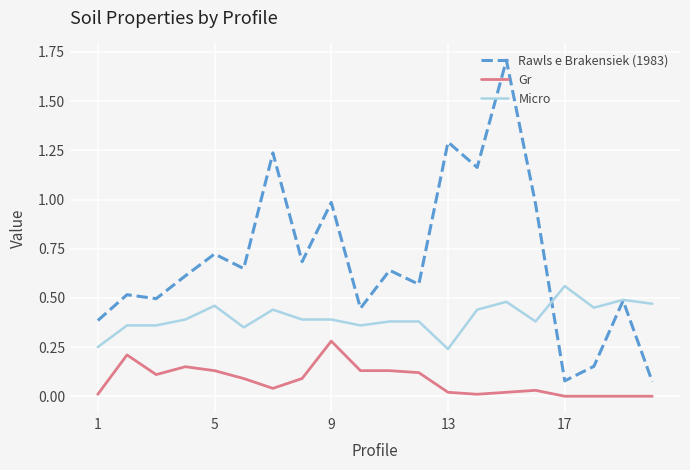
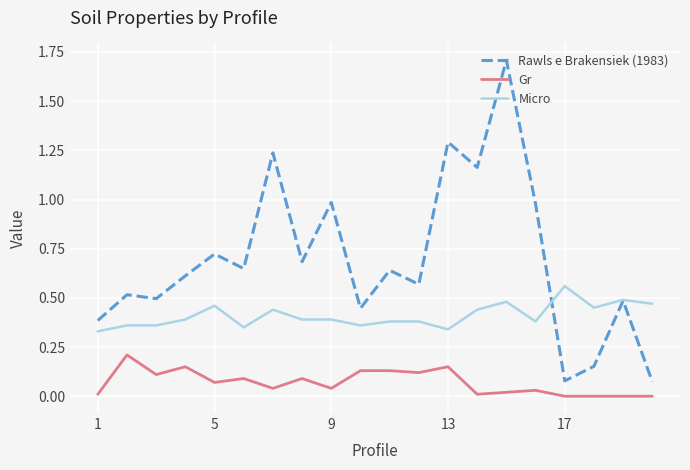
  {
    "Rawls e Brakensiek (1983)": {
      "1": 0.39,
      "5": 0.72,
      "9": 0.99,
      "13": 1.29,
      "17": 0.08
    },
    "Gr": {
      "1": 0.01,
-     "5": 0.13,
-     "9": 0.28,
-     "13": 0.02,
+     "5": 0.07,
+     "9": 0.04,
+     "13": 0.15,
      "17": 0.00
    },
    "Micro": {
-     "1": 0.25,
+     "1": 0.33,
      "5": 0.46,
      "9": 0.39,
-     "13": 0.24,
+     "13": 0.34,
      "17": 0.56
    }
  }
